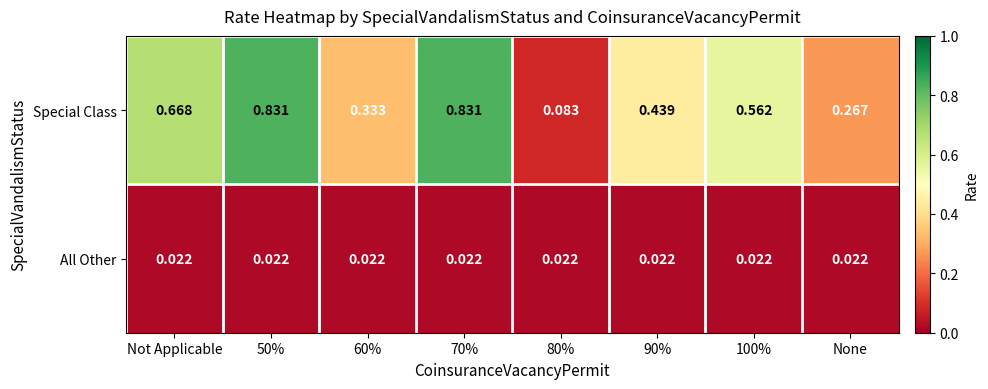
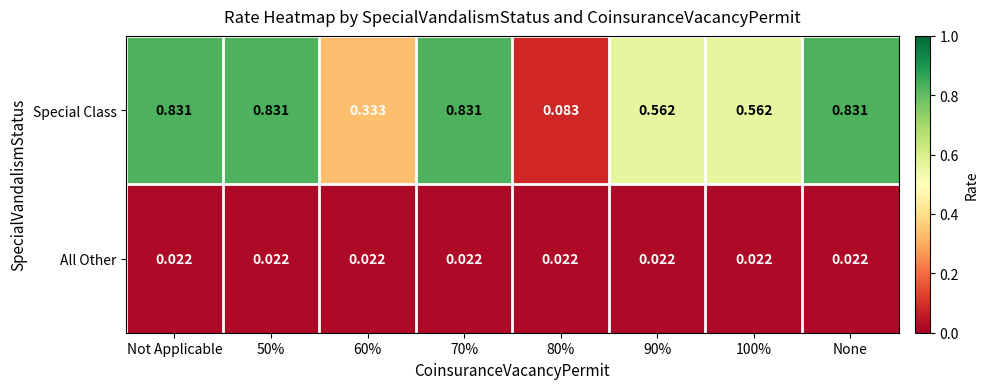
  {
    "Special Class": {
-     "Not Applicable": 0.668,
+     "Not Applicable": 0.831,
      "50%": 0.831,
      "60%": 0.333,
      "70%": 0.831,
      "80%": 0.083,
-     "90%": 0.439,
+     "90%": 0.562,
      "100%": 0.562,
-     "None": 0.267
+     "None": 0.831
    },
    "All Other": {
      "Not Applicable": 0.022,
      "50%": 0.022,
      "60%": 0.022,
      "70%": 0.022,
      "80%": 0.022,
      "90%": 0.022,
      "100%": 0.022,
      "None": 0.022
    }
  }
